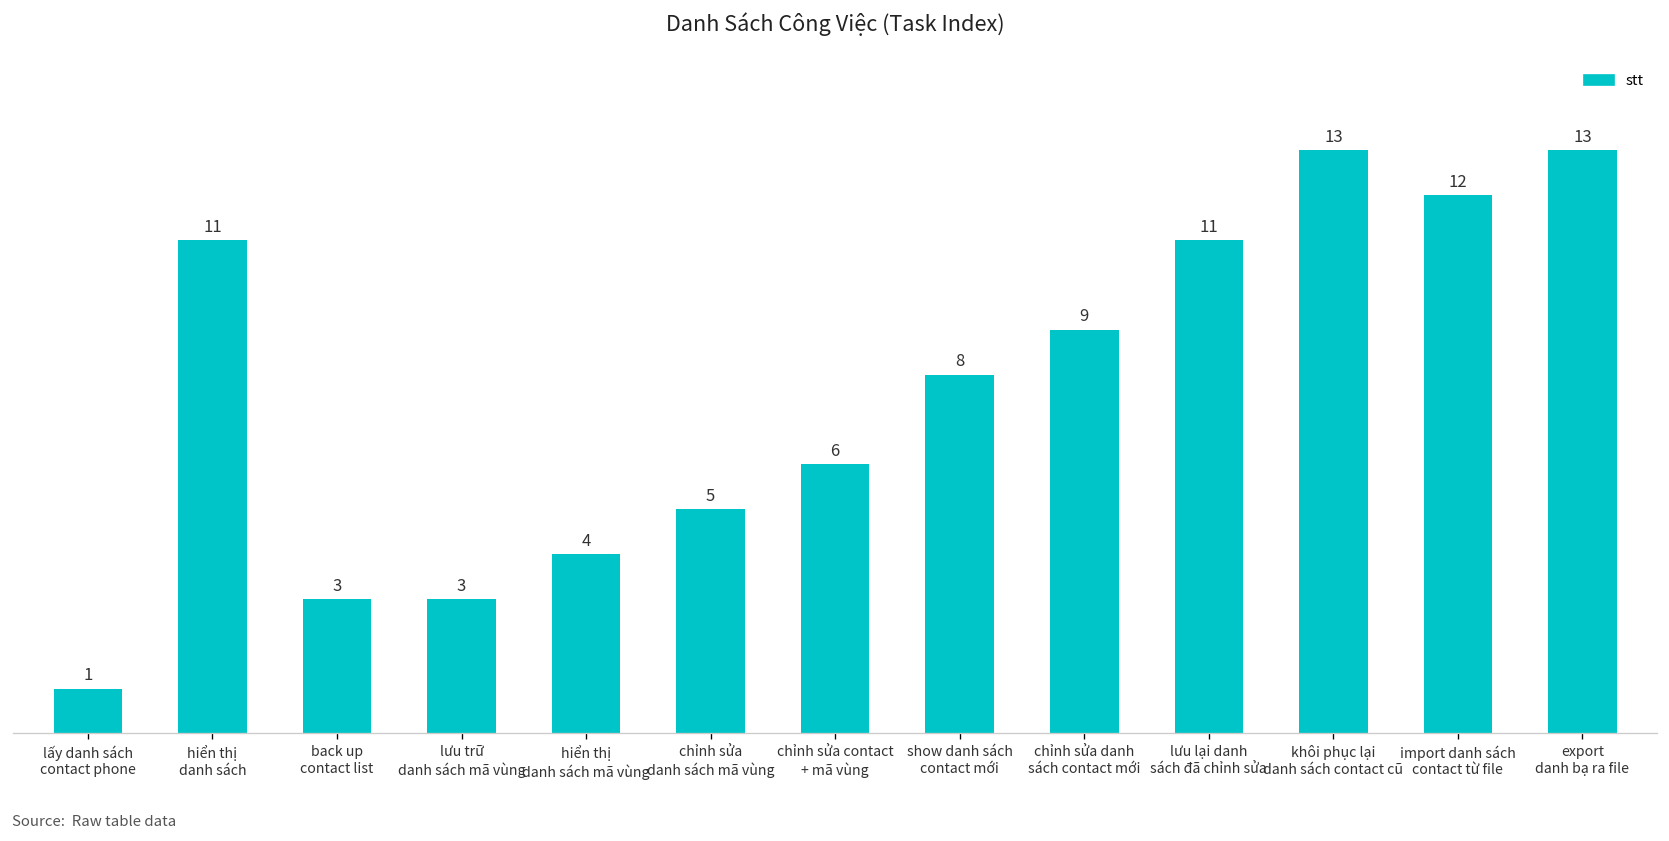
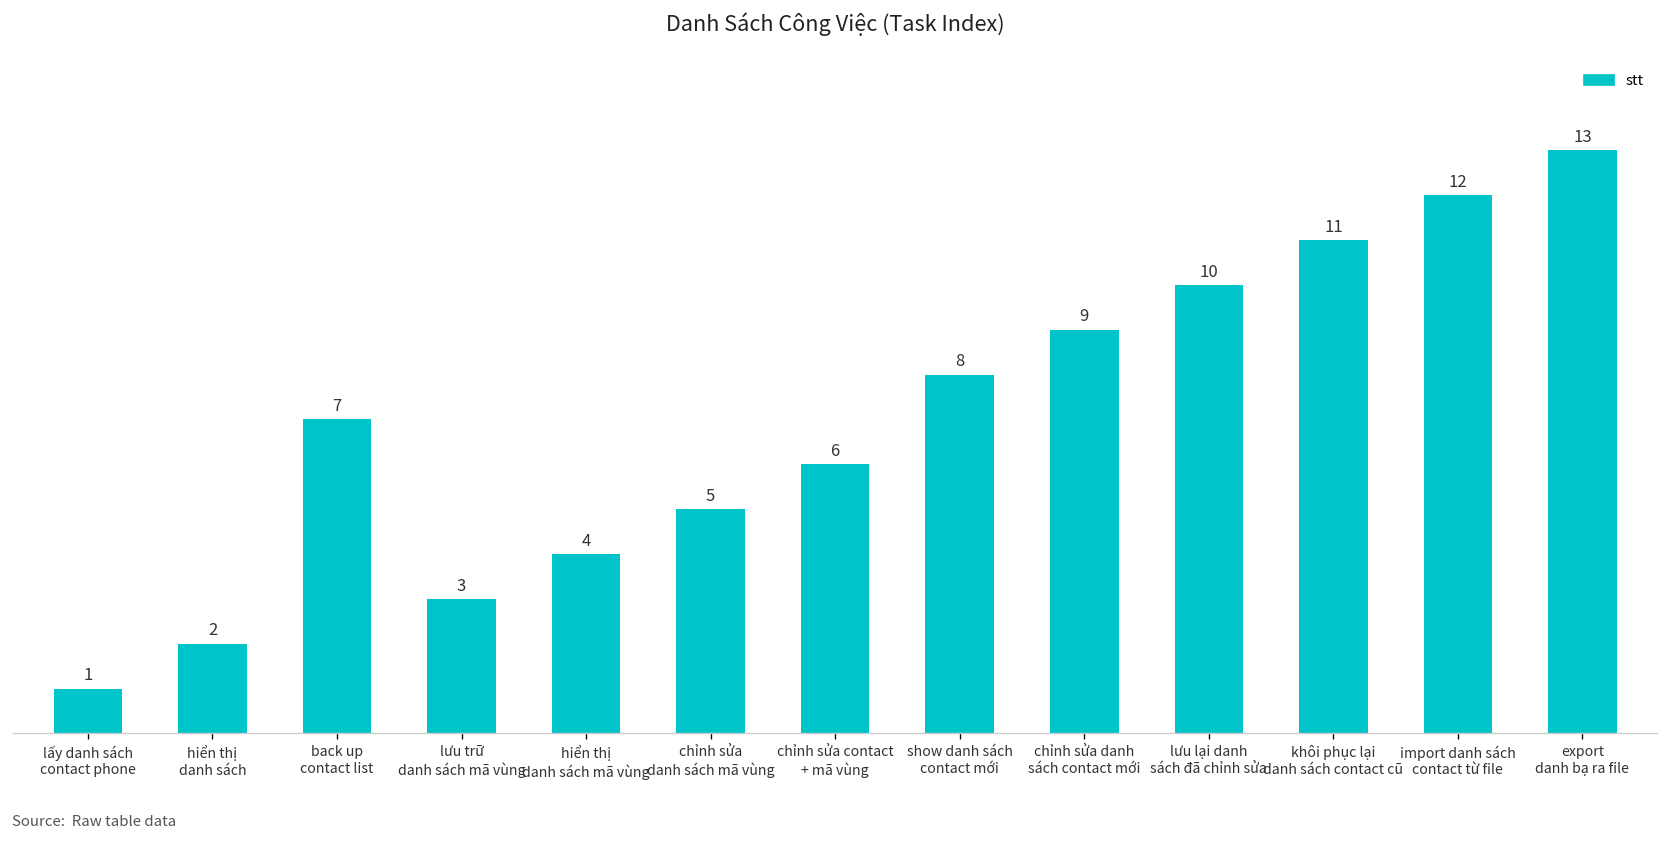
  {
    "lấy danh sách contact phone": 1,
-   "hiển thị danh sách": 11,
-   "back up contact list": 3,
+   "hiển thị danh sách": 2,
+   "back up contact list": 7,
    "lưu trữ danh sách mã vùng": 3,
    "hiển thị danh sách mã vùng": 4,
    "chỉnh sửa danh sách mã vùng": 5,
    "chỉnh sửa contact + mã vùng": 6,
    "show danh sách contact mới": 8,
    "chỉnh sửa danh sách contact mới": 9,
-   "lưu lại danh sách đã chỉnh sửa": 11,
-   "khôi phục lại danh sách contact cũ": 13,
+   "lưu lại danh sách đã chỉnh sửa": 10,
+   "khôi phục lại danh sách contact cũ": 11,
    "import danh sách contact từ file": 12,
    "export danh bạ ra file": 13
  }
